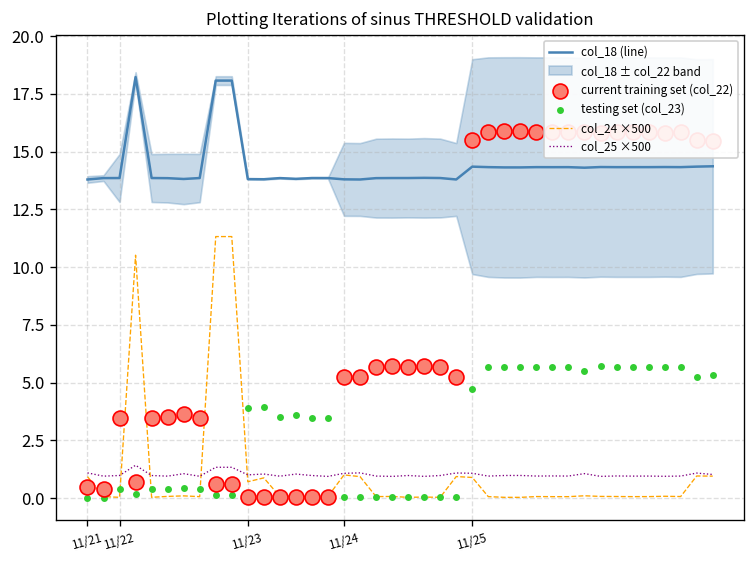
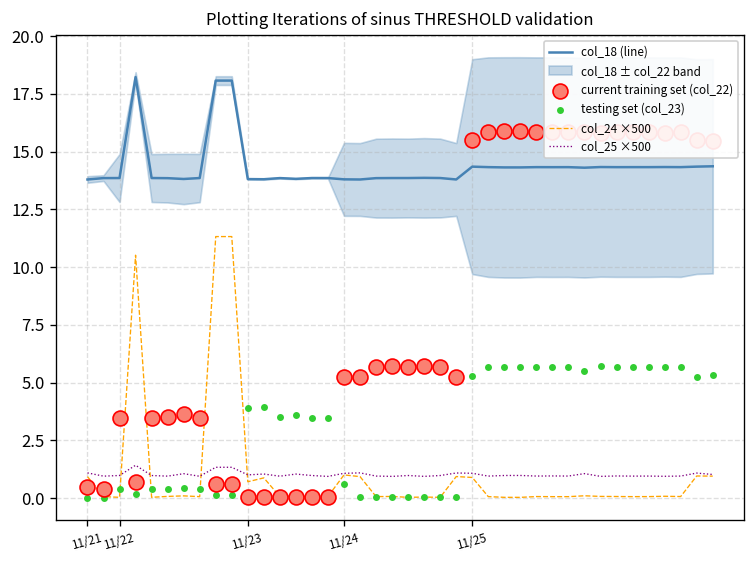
  {
    "col_24 ×500": {
      "11/21": 0.9,
      "11/22": 0.0,
      "11/23": 0.7,
      "11/25": 0.9
    },
    "col_25 ×500": {
      "11/21": 1.1,
      "11/22": 1.0,
      "11/23": 1.0,
      "11/25": 1.1
    },
    "testing set (col_23)": {
-     "11/24": 0.1,
-     "11/25": 4.7
+     "11/24": 0.6,
+     "11/25": 5.3
    }
  }
